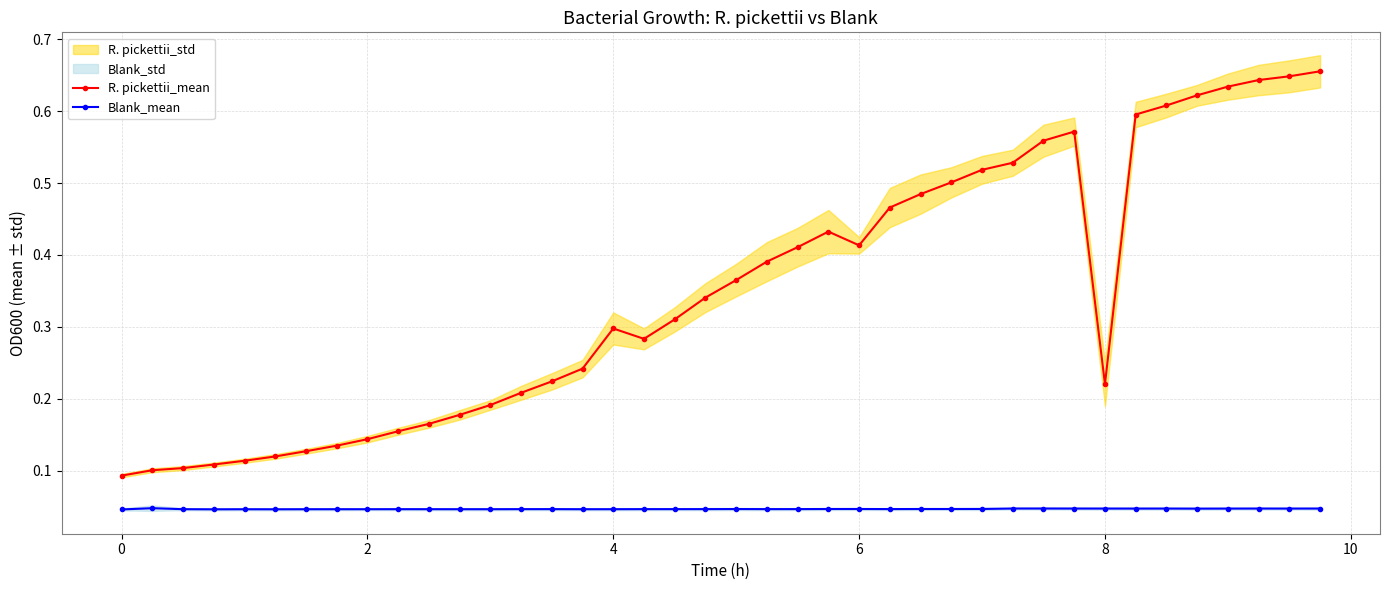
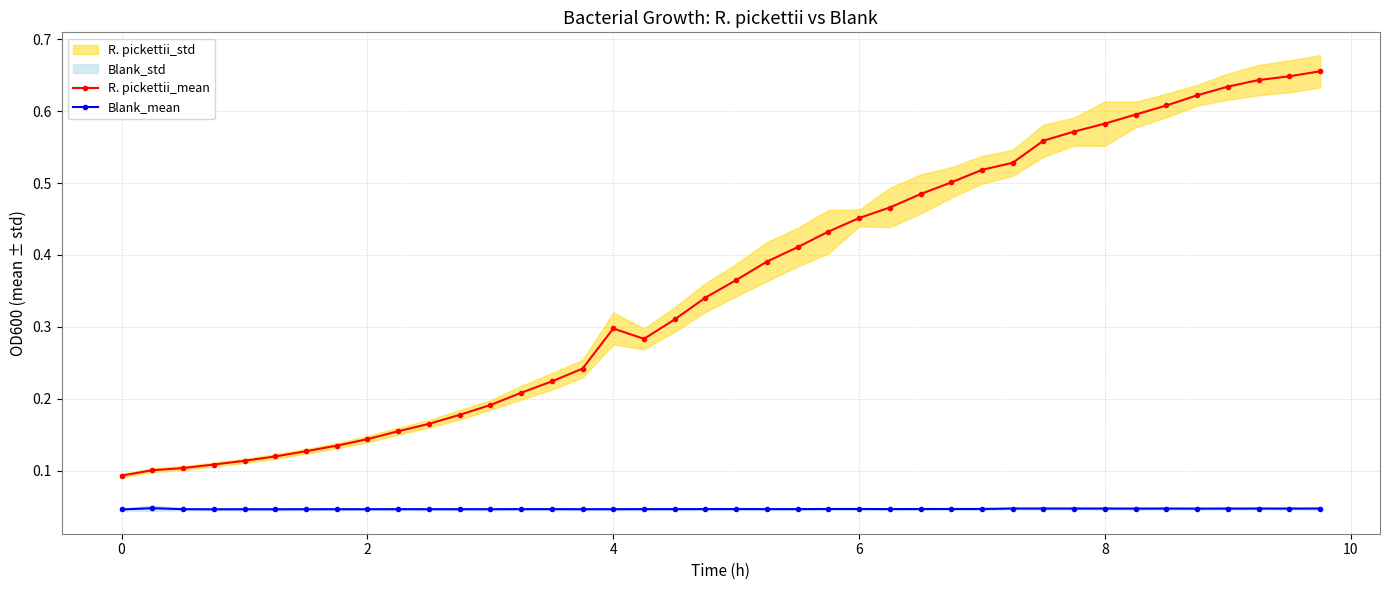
  {
    "R. pickettii_mean": {
      "2": 0.14,
      "4": 0.30,
-     "6": 0.41,
-     "8": 0.22
+     "6": 0.45,
+     "8": 0.58
    }
  }
